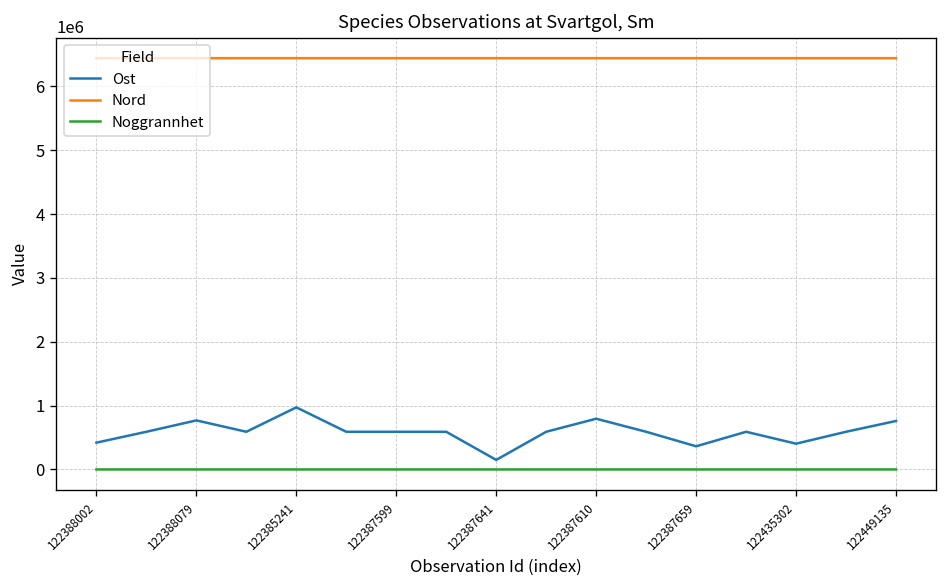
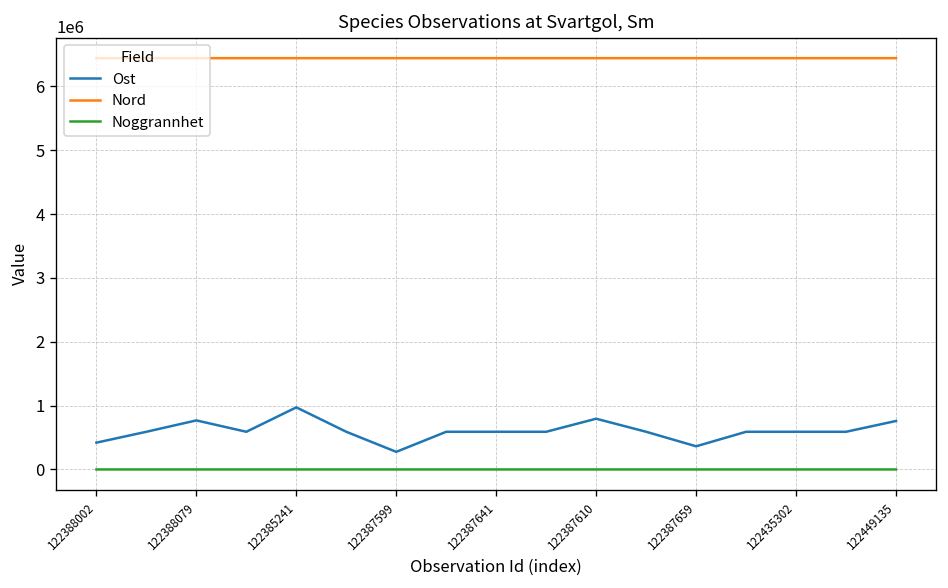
  {
    "Ost": {
      "122388002": 400000,
      "122388079": 800000,
      "122385241": 1000000,
-     "122387599": 600000,
-     "122387641": 100000,
+     "122387599": 300000,
+     "122387641": 600000,
      "122387610": 800000,
      "122387659": 400000,
-     "122435302": 400000,
+     "122435302": 600000,
      "122449135": 800000
    },
    "Nord": {
      "122385241": 6400000,
      "122387599": 6400000,
      "122387641": 6400000,
      "122387610": 6400000,
      "122387659": 6400000,
      "122435302": 6400000,
      "122449135": 6400000
    },
    "Noggrannhet": {
      "122388002": 0,
      "122388079": 0,
      "122385241": 0,
      "122387599": 0,
      "122387641": 0,
      "122387610": 0,
      "122387659": 0,
      "122435302": 0,
      "122449135": 0
    }
  }
